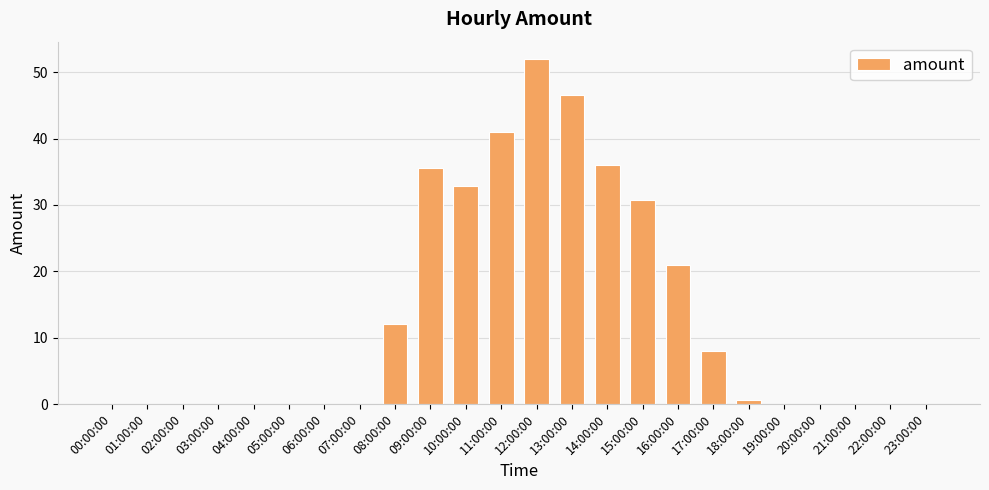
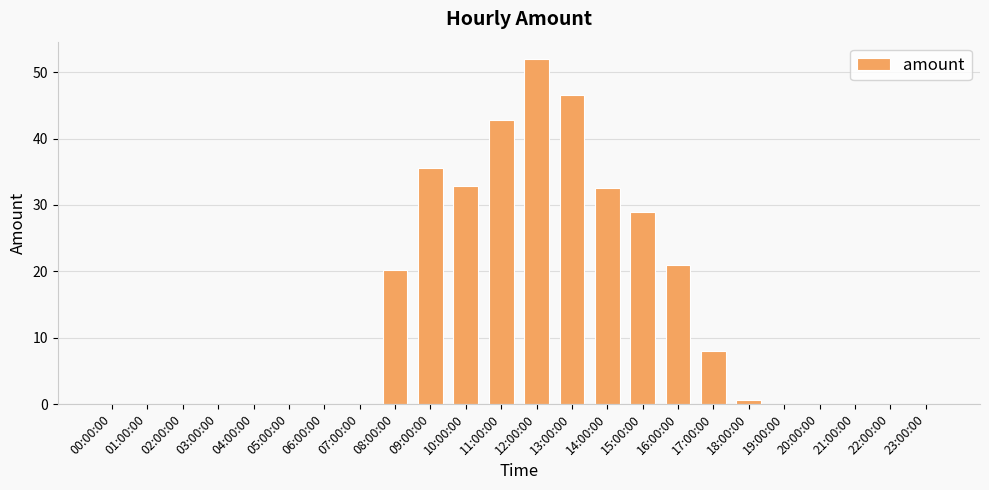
  {
    "00:00:00": 0,
    "01:00:00": 0,
    "02:00:00": 0,
    "03:00:00": 0,
    "04:00:00": 0,
    "05:00:00": 0,
    "06:00:00": 0,
    "07:00:00": 0,
-   "08:00:00": 12,
+   "08:00:00": 20,
    "09:00:00": 36,
    "10:00:00": 33,
-   "11:00:00": 41,
+   "11:00:00": 43,
    "12:00:00": 52,
    "13:00:00": 47,
-   "14:00:00": 36,
-   "15:00:00": 31,
+   "14:00:00": 33,
+   "15:00:00": 29,
    "16:00:00": 21,
    "17:00:00": 8,
    "18:00:00": 1,
    "19:00:00": 0,
    "20:00:00": 0,
    "21:00:00": 0,
    "22:00:00": 0,
    "23:00:00": 0
  }
